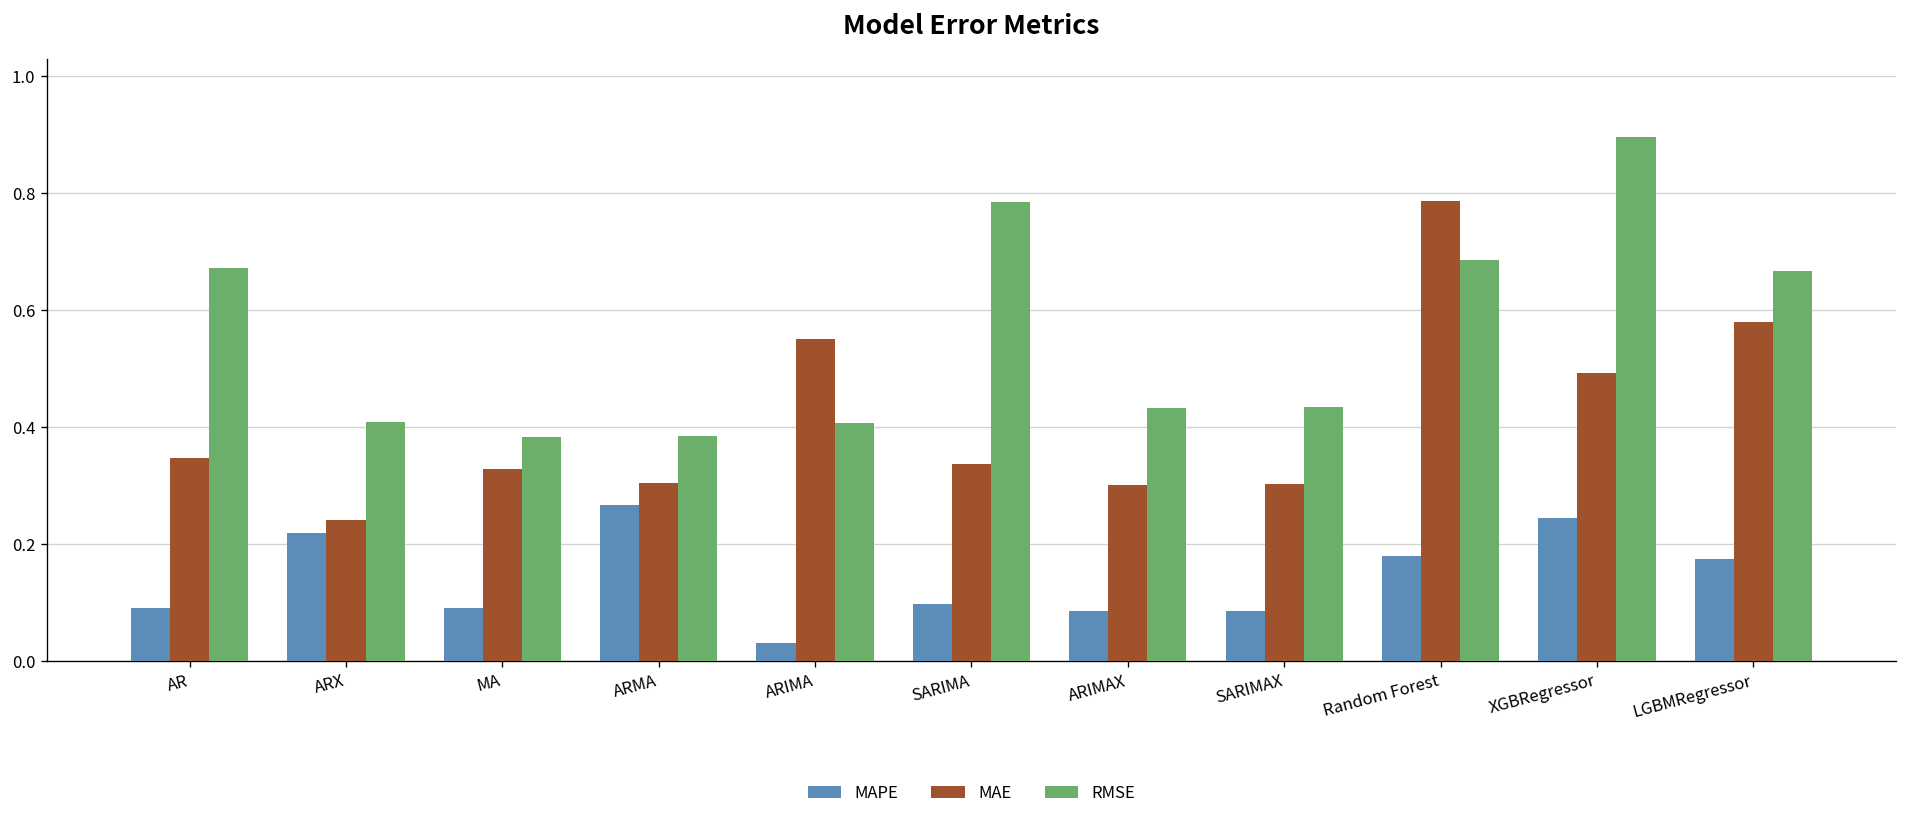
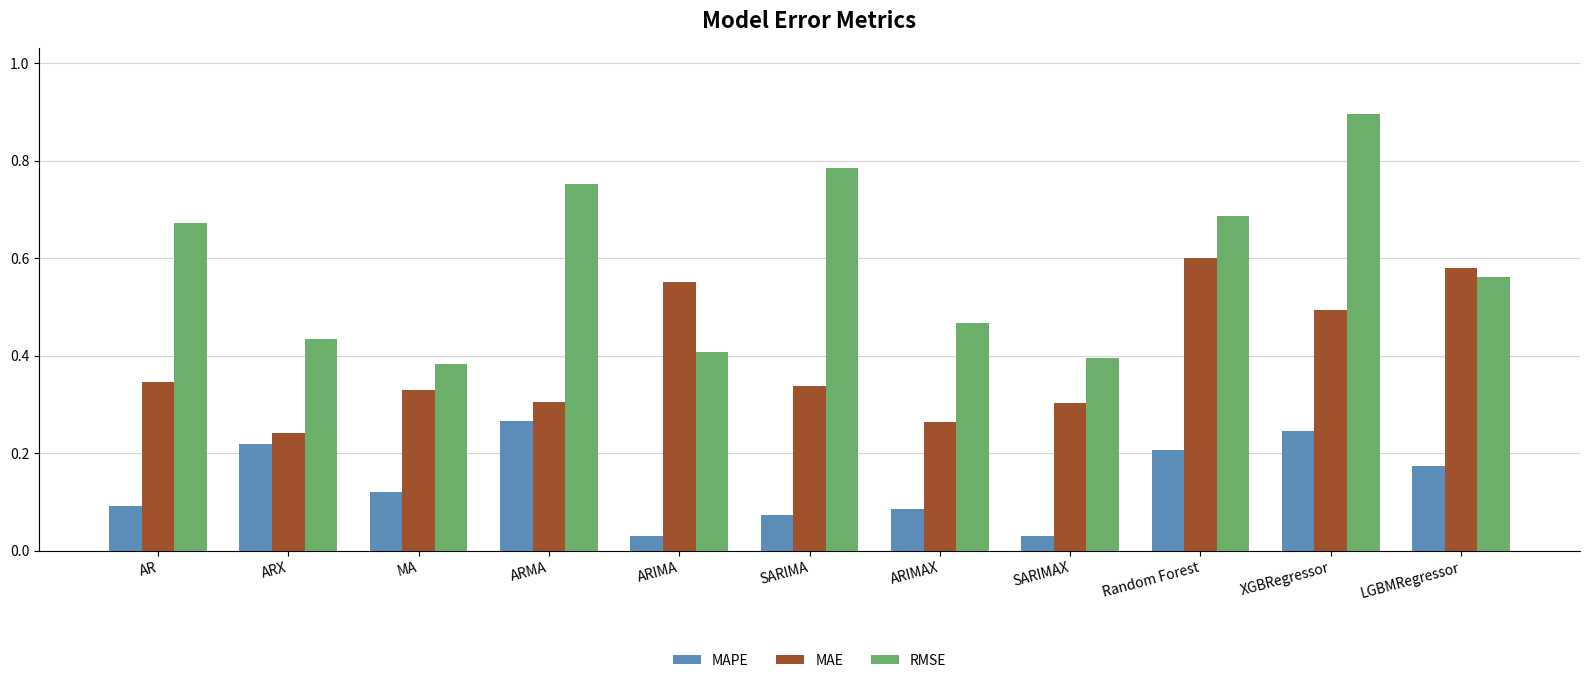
  {
    "MAPE": {
      "AR": 0.09,
      "ARX": 0.22,
-     "MA": 0.09,
+     "MA": 0.12,
      "ARMA": 0.27,
      "ARIMA": 0.03,
-     "SARIMA": 0.10,
+     "SARIMA": 0.07,
      "ARIMAX": 0.09,
-     "SARIMAX": 0.09,
-     "Random Forest": 0.18,
+     "SARIMAX": 0.03,
+     "Random Forest": 0.21,
      "XGBRegressor": 0.24,
      "LGBMRegressor": 0.17
    },
    "MAE": {
      "AR": 0.35,
      "ARX": 0.24,
      "MA": 0.33,
      "ARMA": 0.30,
      "ARIMA": 0.55,
      "SARIMA": 0.34,
-     "ARIMAX": 0.30,
+     "ARIMAX": 0.26,
      "SARIMAX": 0.30,
-     "Random Forest": 0.79,
+     "Random Forest": 0.60,
      "XGBRegressor": 0.49,
      "LGBMRegressor": 0.58
    },
    "RMSE": {
      "AR": 0.67,
-     "ARX": 0.41,
+     "ARX": 0.43,
      "MA": 0.38,
-     "ARMA": 0.38,
+     "ARMA": 0.75,
      "ARIMA": 0.41,
      "SARIMA": 0.79,
-     "ARIMAX": 0.43,
-     "SARIMAX": 0.43,
+     "ARIMAX": 0.47,
+     "SARIMAX": 0.40,
      "Random Forest": 0.69,
      "XGBRegressor": 0.90,
-     "LGBMRegressor": 0.67
+     "LGBMRegressor": 0.56
    }
  }
